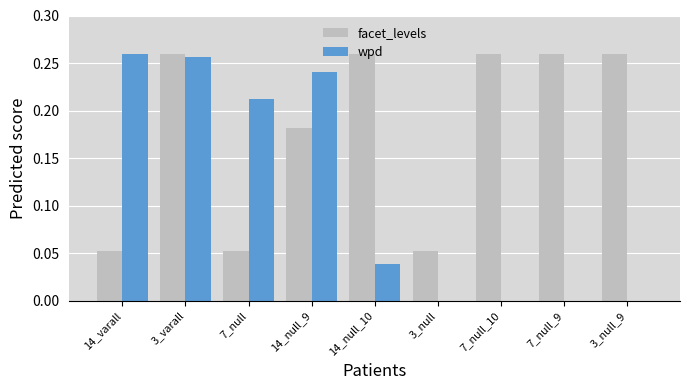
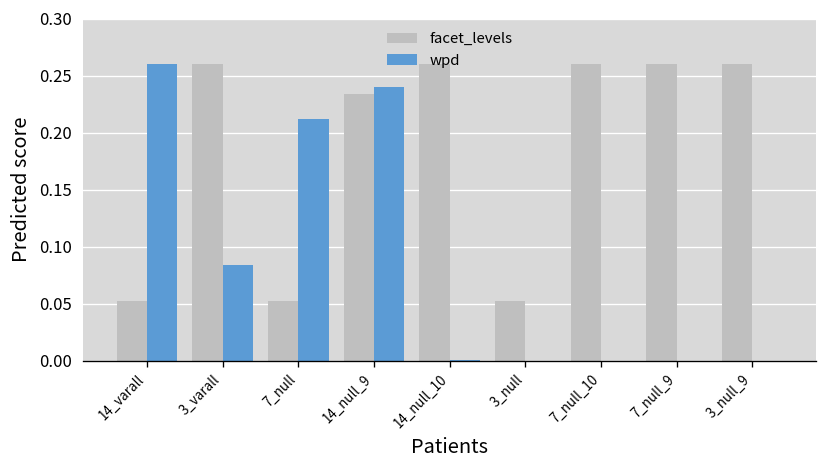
  {
    "facet_levels": {
      "14_varall": 0.05,
      "3_varall": 0.26,
      "7_null": 0.05,
-     "14_null_9": 0.18,
+     "14_null_9": 0.23,
      "14_null_10": 0.26,
      "3_null": 0.05,
      "7_null_10": 0.26,
      "7_null_9": 0.26,
      "3_null_9": 0.26
    },
    "wpd": {
      "14_varall": 0.26,
-     "3_varall": 0.26,
+     "3_varall": 0.08,
      "7_null": 0.21,
      "14_null_9": 0.24,
-     "14_null_10": 0.04
+     "14_null_10": 0.00
    }
  }
